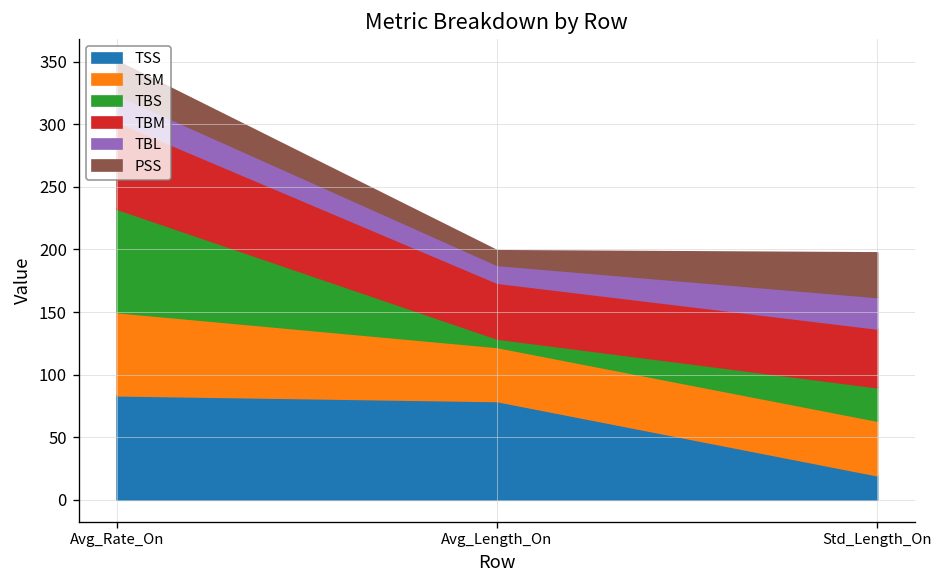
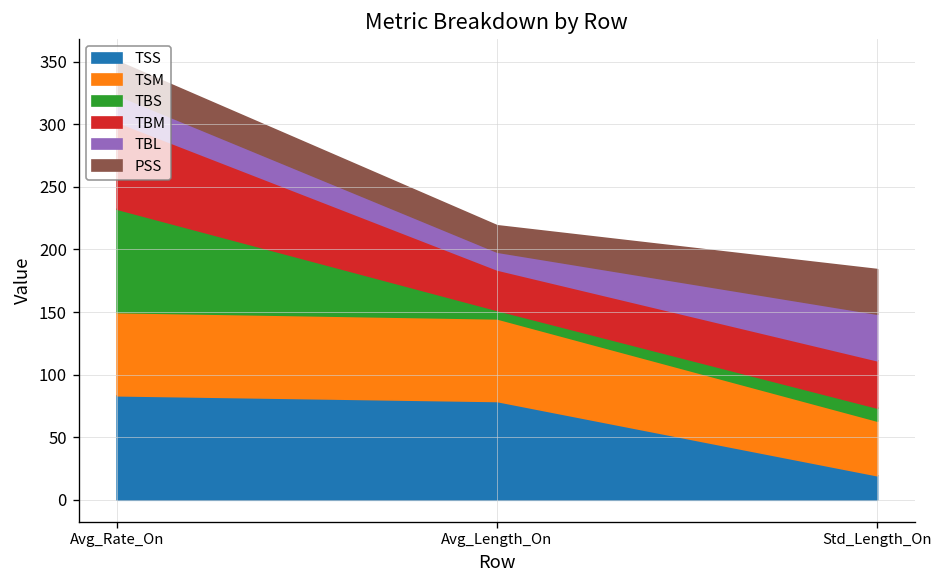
  {
    "TSM": {
-     "Avg_Length_On": 43
+     "Avg_Length_On": 66
    },
    "TBS": {
-     "Std_Length_On": 27
+     "Std_Length_On": 10
    },
    "TBM": {
-     "Avg_Length_On": 45,
-     "Std_Length_On": 47
+     "Avg_Length_On": 32,
+     "Std_Length_On": 38
    },
    "TBL": {
-     "Std_Length_On": 25
+     "Std_Length_On": 37
    },
    "PSS": {
-     "Avg_Length_On": 12,
+     "Avg_Length_On": 21,
      "Std_Length_On": 36
    }
  }
